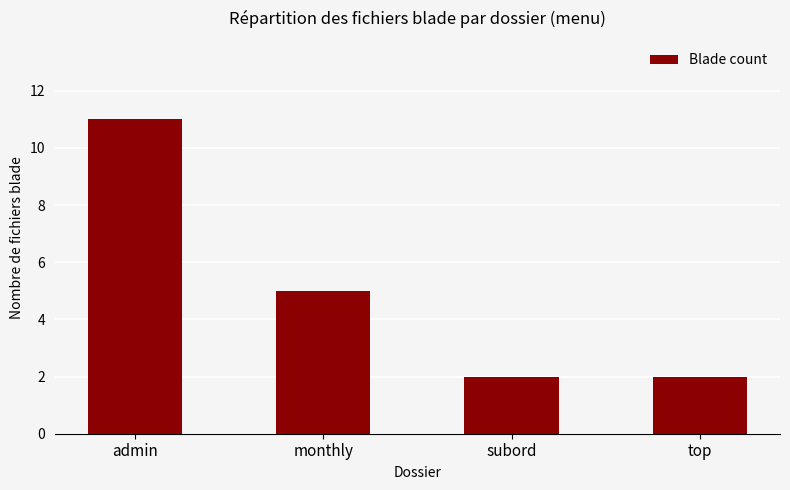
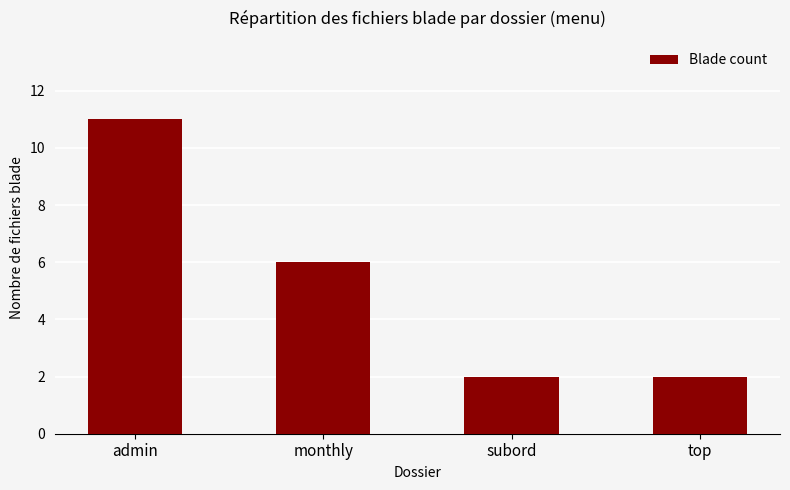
  {
    "admin": 11,
-   "monthly": 5,
+   "monthly": 6,
    "subord": 2,
    "top": 2
  }
